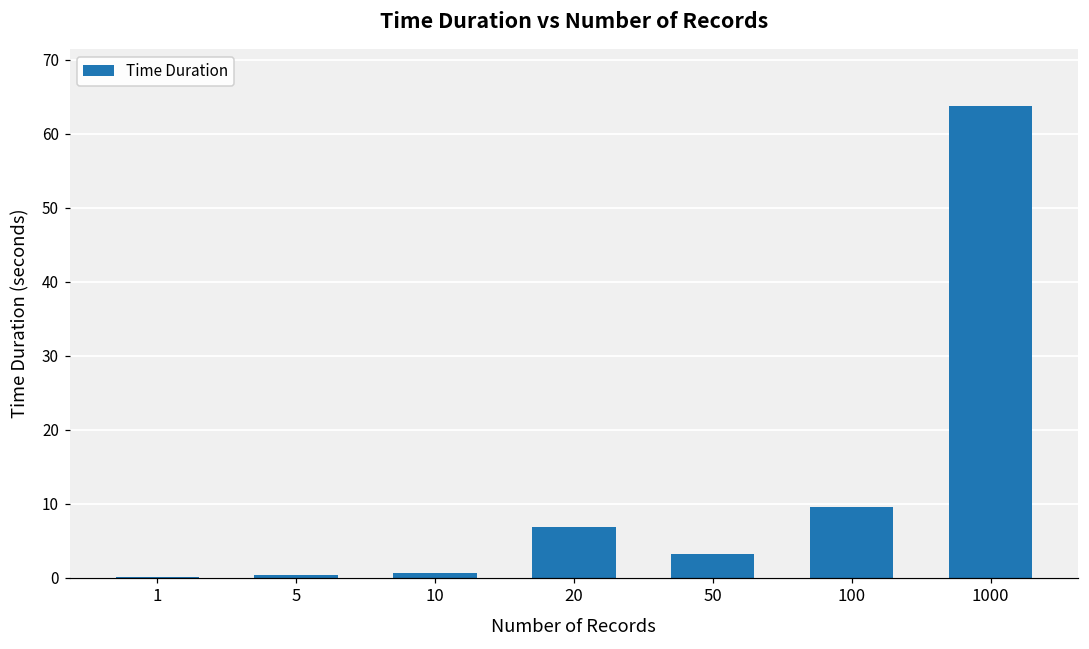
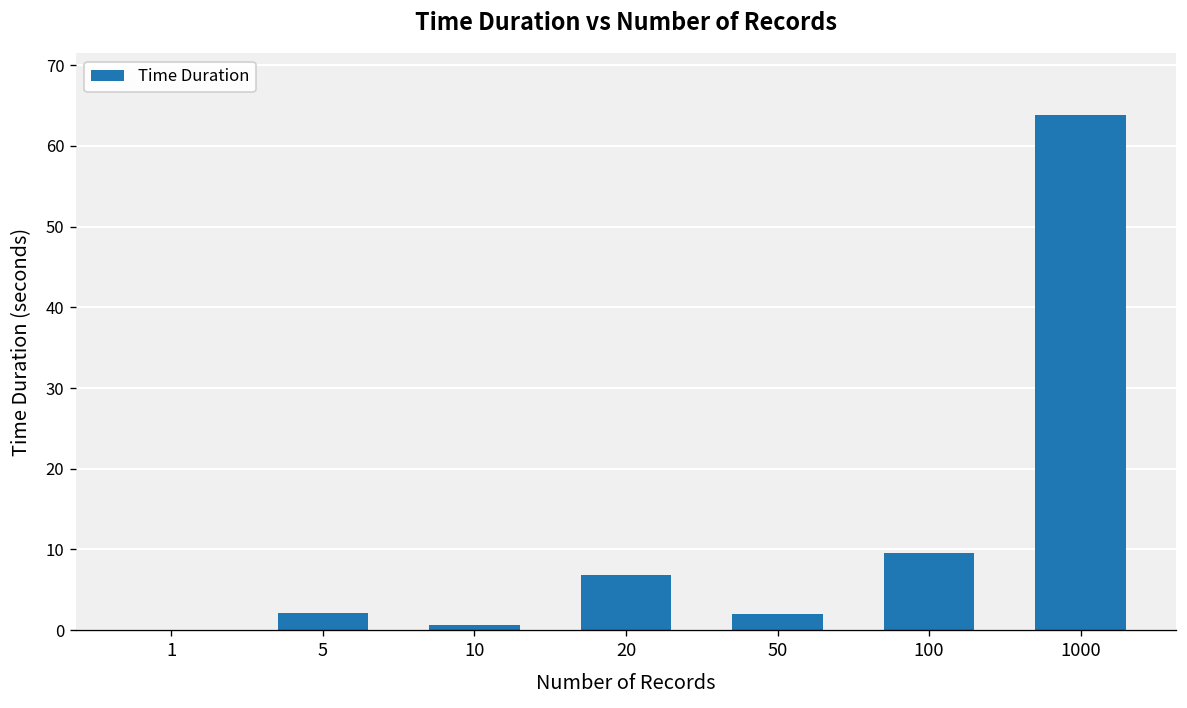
  {
-   "5": 0,
+   "5": 2,
    "10": 1,
    "20": 7,
-   "50": 3,
+   "50": 2,
    "100": 10,
    "1000": 64
  }
